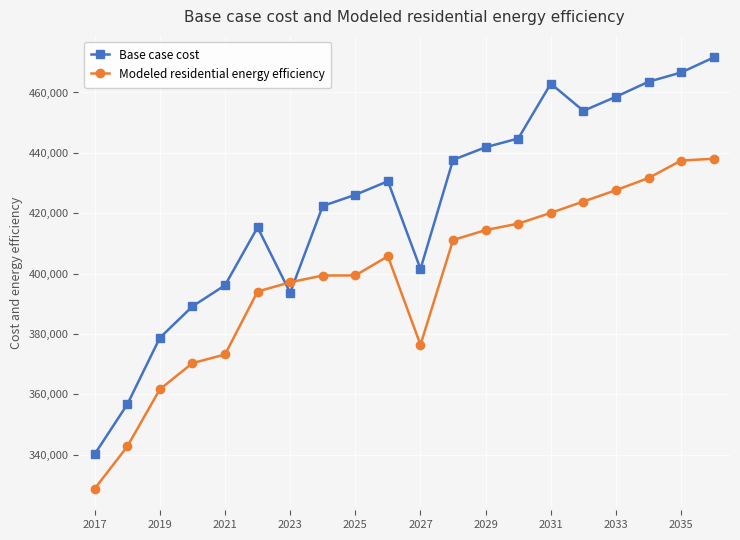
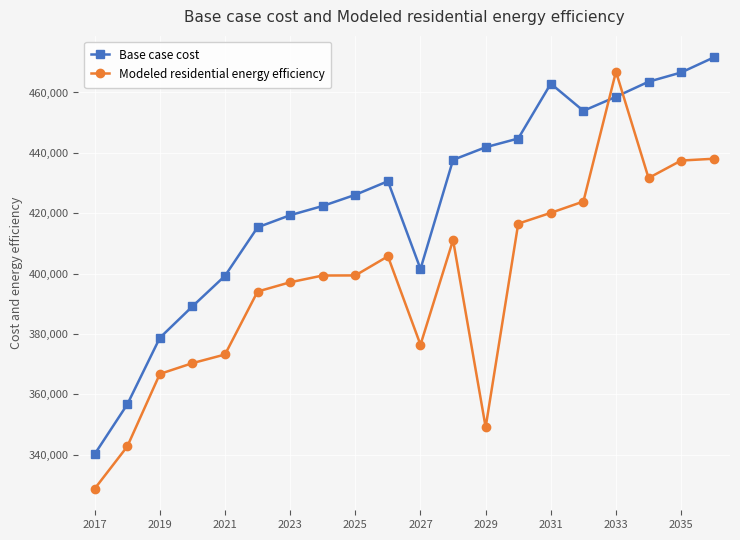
  {
    "Base case cost": {
      "2017": "340,000",
      "2019": "379,000",
-     "2021": "396,000",
-     "2023": "394,000",
+     "2021": "399,000",
+     "2023": "419,000",
      "2025": "426,000",
      "2027": "402,000",
      "2029": "442,000",
      "2031": "463,000",
      "2033": "459,000",
      "2035": "467,000"
    },
    "Modeled residential energy efficiency": {
      "2017": "329,000",
-     "2019": "362,000",
+     "2019": "367,000",
      "2021": "373,000",
      "2023": "397,000",
      "2025": "399,000",
      "2027": "376,000",
-     "2029": "414,000",
+     "2029": "349,000",
      "2031": "420,000",
-     "2033": "428,000",
+     "2033": "467,000",
      "2035": "437,000"
    }
  }
